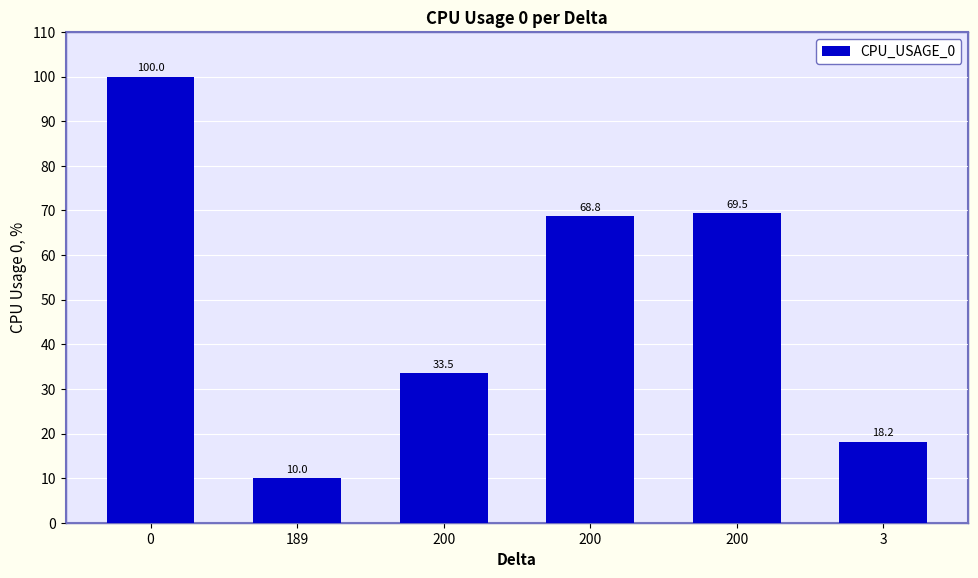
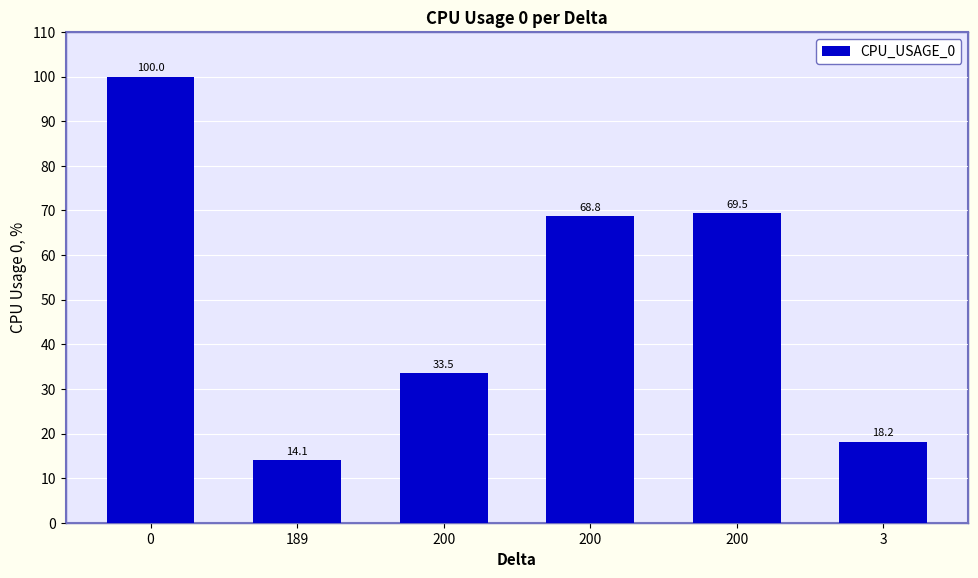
  {
    "0": 100.0,
-   "189": 10.0,
+   "189": 14.1,
    "3": 18.2
  }
